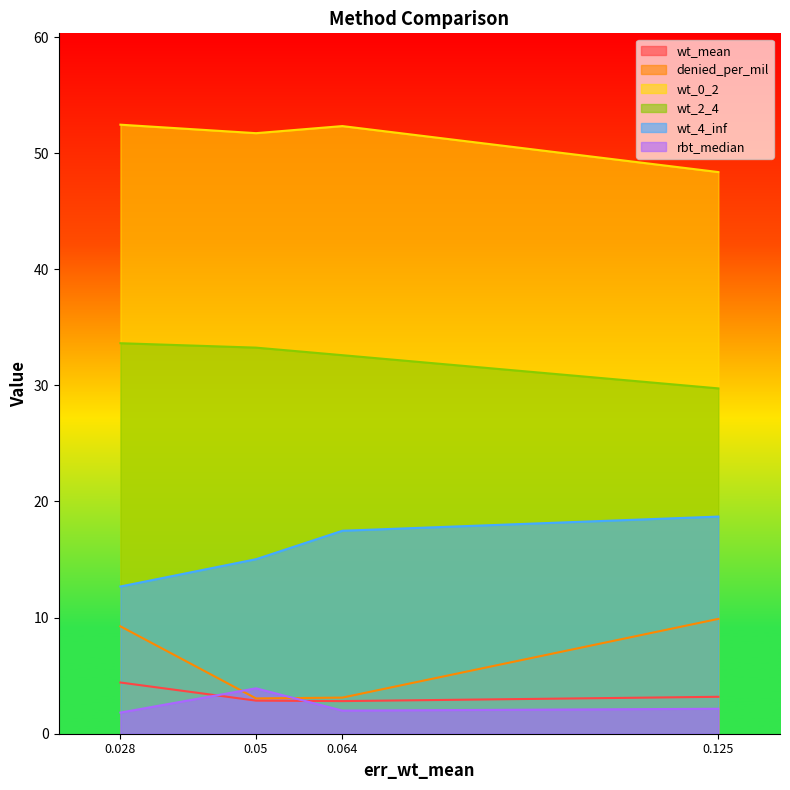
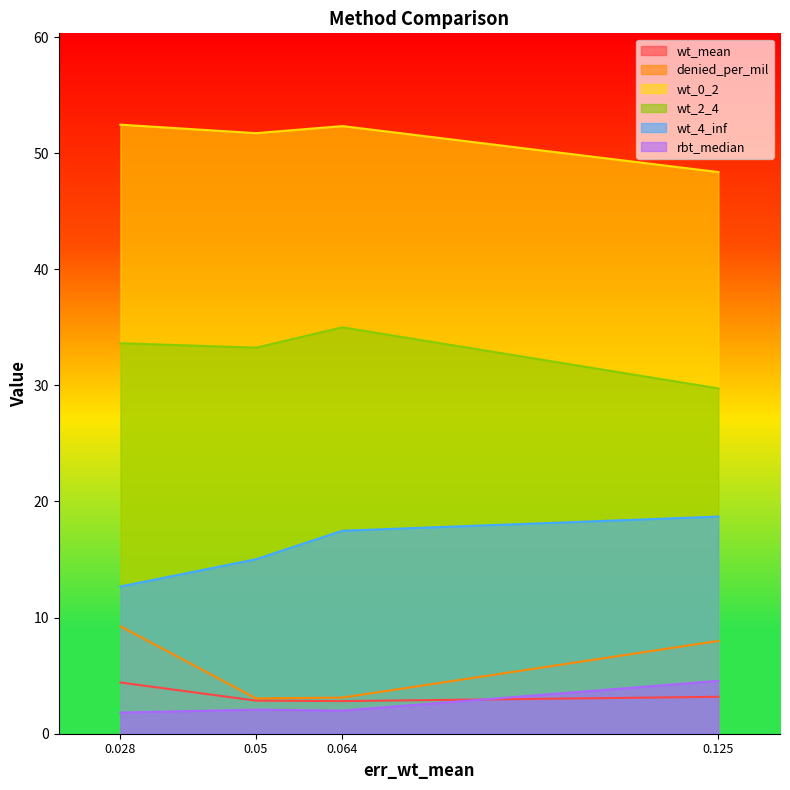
  {
    "wt_mean": {
      "0.028": 4.4,
      "0.064": 2.8,
      "0.125": 3.2
    },
    "denied_per_mil": {
      "0.028": 9.3,
      "0.064": 3.1,
-     "0.125": 9.9
+     "0.125": 8.0
    },
    "wt_0_2": {
      "0.028": 52.5,
      "0.05": 51.7,
      "0.064": 52.3,
      "0.125": 48.4
    },
    "wt_2_4": {
      "0.028": 33.6,
      "0.05": 33.3,
-     "0.064": 32.6,
+     "0.064": 35.0,
      "0.125": 29.7
    },
    "wt_4_inf": {
      "0.028": 12.7,
      "0.05": 15.0,
      "0.064": 17.5,
      "0.125": 18.7
    },
    "rbt_median": {
      "0.028": 1.8,
-     "0.05": 3.9,
+     "0.05": 2.1,
      "0.064": 2.0,
-     "0.125": 2.2
+     "0.125": 4.6
    }
  }
